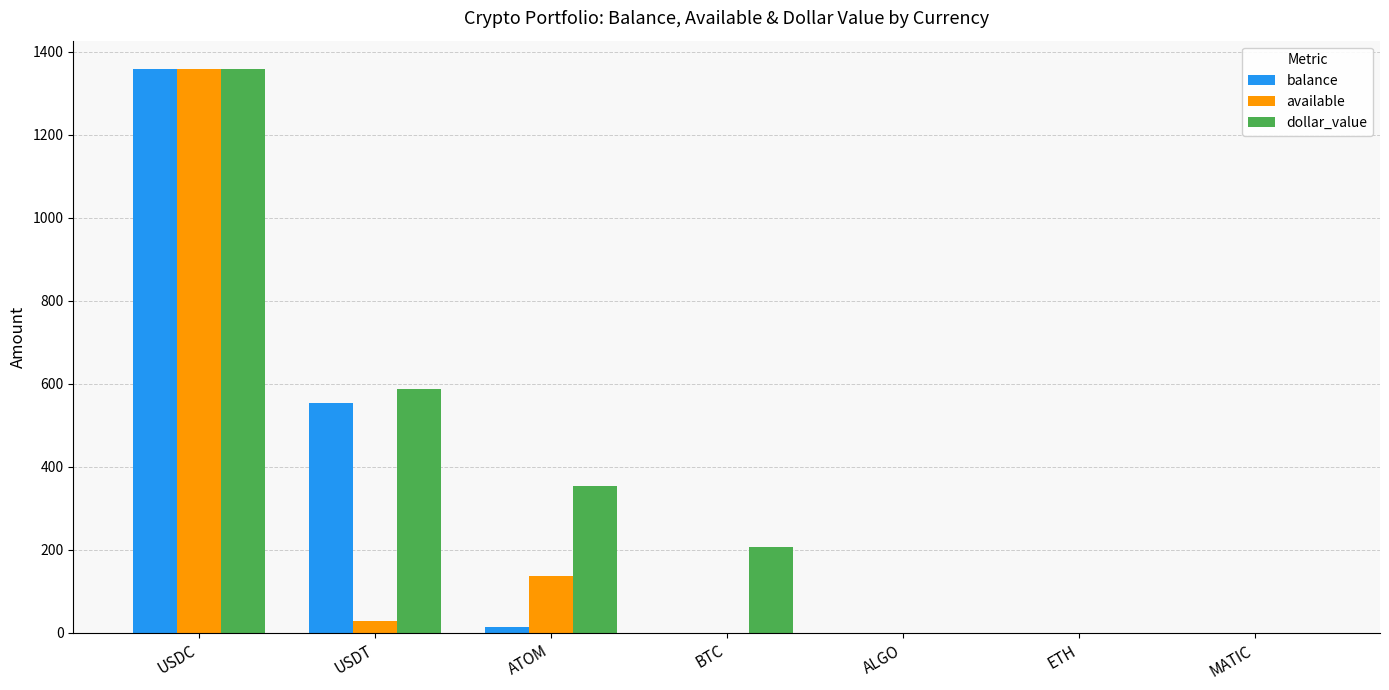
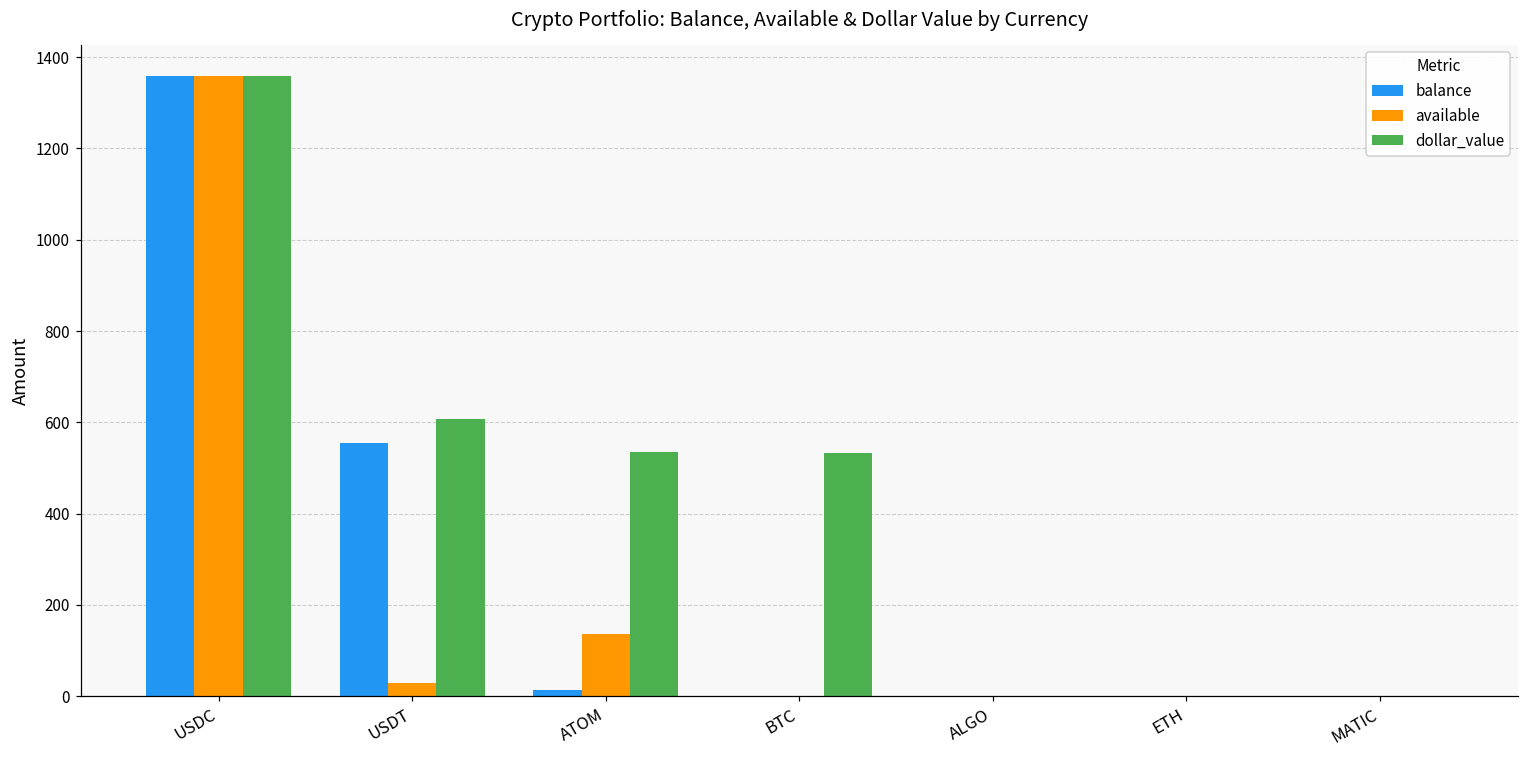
  {
    "balance": {
      "USDC": 1360,
      "USDT": 550,
      "ATOM": 10,
      "ALGO": 0,
      "ETH": 0,
      "MATIC": 0
    },
    "available": {
      "USDC": 1360,
      "USDT": 30,
      "ATOM": 140,
      "ALGO": 0,
      "ETH": 0,
      "MATIC": 0
    },
    "dollar_value": {
      "USDC": 1360,
-     "USDT": 590,
-     "ATOM": 350,
-     "BTC": 210,
+     "USDT": 610,
+     "ATOM": 540,
+     "BTC": 530,
      "ALGO": 0,
      "ETH": 0,
      "MATIC": 0
    }
  }
